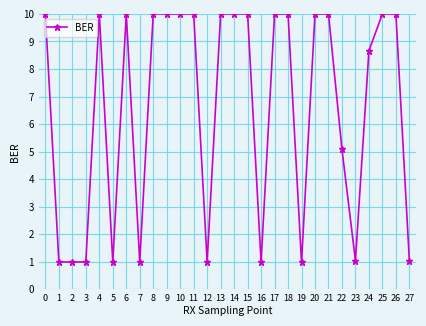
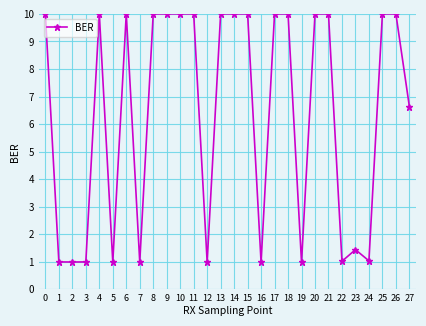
  {
    "0": 10.0,
    "1": 1.0,
    "2": 1.0,
    "3": 1.0,
    "4": 10.0,
    "5": 1.0,
    "6": 10.0,
    "7": 1.0,
    "8": 10.0,
    "9": 10.0,
    "10": 10.0,
    "11": 10.0,
    "12": 1.0,
    "13": 10.0,
    "14": 10.0,
    "15": 10.0,
    "16": 1.0,
    "17": 10.0,
    "18": 10.0,
    "19": 1.0,
    "20": 10.0,
    "21": 10.0,
-   "22": 5.1,
-   "23": 1.0,
-   "24": 8.7,
+   "22": 1.0,
+   "23": 1.4,
+   "24": 1.0,
    "25": 10.0,
    "26": 10.0,
-   "27": 1.0
+   "27": 6.6
  }
